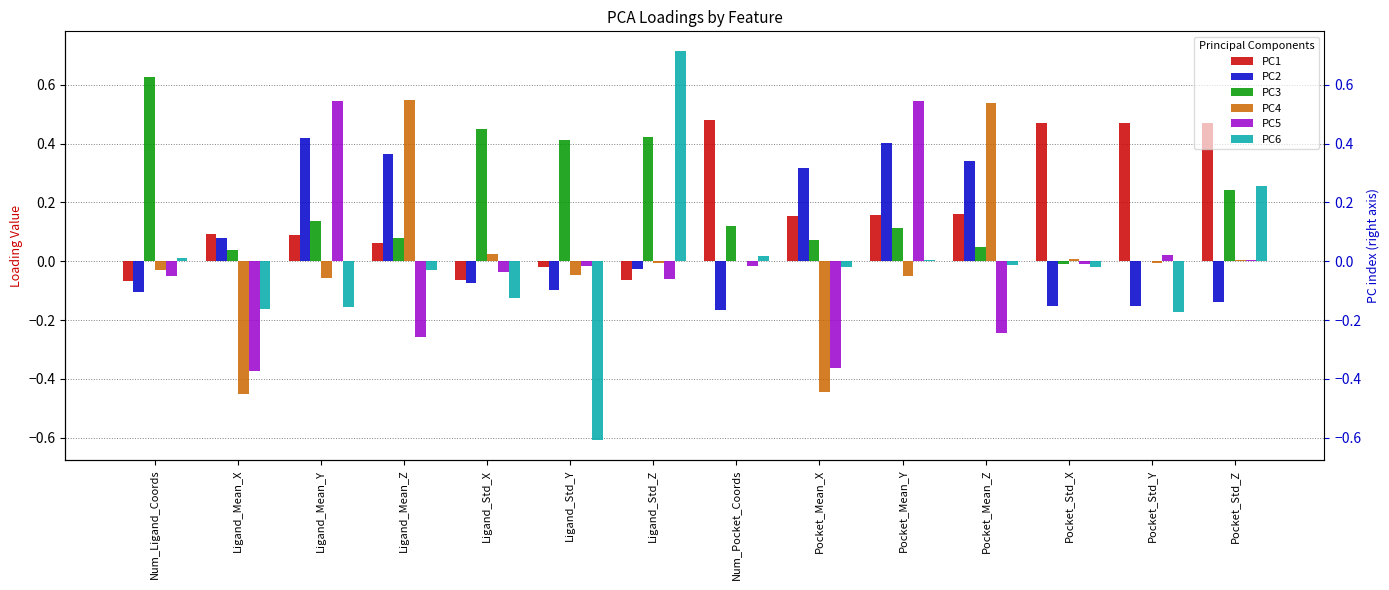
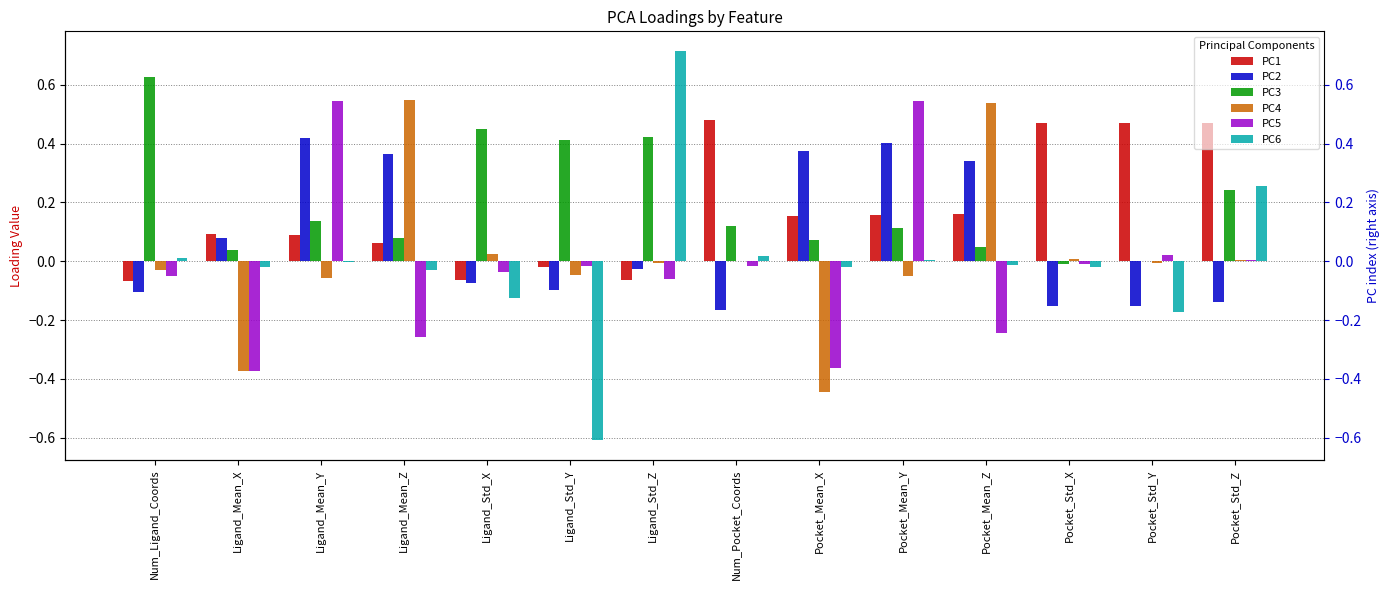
  {
    "PC1": {
      "Num_Ligand_Coords": -0.07,
      "Ligand_Mean_X": 0.09,
      "Ligand_Mean_Y": 0.09,
      "Ligand_Mean_Z": 0.06,
      "Ligand_Std_X": -0.06,
      "Ligand_Std_Y": -0.02,
      "Ligand_Std_Z": -0.06,
      "Num_Pocket_Coords": 0.48,
      "Pocket_Mean_X": 0.15,
      "Pocket_Mean_Y": 0.16,
      "Pocket_Mean_Z": 0.16,
      "Pocket_Std_X": 0.47,
      "Pocket_Std_Y": 0.47
    },
    "PC2": {
      "Num_Ligand_Coords": -0.10,
      "Ligand_Mean_X": 0.08,
      "Ligand_Mean_Y": 0.42,
      "Ligand_Mean_Z": 0.36,
      "Ligand_Std_X": -0.07,
      "Ligand_Std_Y": -0.10,
      "Ligand_Std_Z": -0.03,
      "Num_Pocket_Coords": -0.17,
-     "Pocket_Mean_X": 0.32,
+     "Pocket_Mean_X": 0.38,
      "Pocket_Mean_Y": 0.40,
      "Pocket_Mean_Z": 0.34,
      "Pocket_Std_X": -0.15,
      "Pocket_Std_Y": -0.15,
      "Pocket_Std_Z": -0.14
    },
    "PC3": {
      "Num_Ligand_Coords": 0.63,
      "Ligand_Mean_X": 0.04,
      "Ligand_Mean_Y": 0.14,
      "Ligand_Mean_Z": 0.08,
      "Ligand_Std_X": 0.45,
      "Ligand_Std_Y": 0.41,
      "Ligand_Std_Z": 0.42,
      "Num_Pocket_Coords": 0.12,
      "Pocket_Mean_X": 0.07,
      "Pocket_Mean_Y": 0.11,
      "Pocket_Mean_Z": 0.05,
      "Pocket_Std_Z": 0.24
    },
    "PC4": {
      "Num_Ligand_Coords": -0.03,
-     "Ligand_Mean_X": -0.45,
+     "Ligand_Mean_X": -0.37,
      "Ligand_Mean_Y": -0.06,
      "Ligand_Mean_Z": 0.55,
      "Ligand_Std_X": 0.02,
      "Ligand_Std_Y": -0.05,
      "Pocket_Mean_X": -0.44,
      "Pocket_Mean_Y": -0.05,
      "Pocket_Mean_Z": 0.54
    },
    "PC5": {
      "Num_Ligand_Coords": -0.05,
      "Ligand_Mean_X": -0.37,
      "Ligand_Mean_Y": 0.55,
      "Ligand_Mean_Z": -0.26,
      "Ligand_Std_X": -0.04,
      "Ligand_Std_Y": -0.02,
      "Ligand_Std_Z": -0.06,
      "Num_Pocket_Coords": -0.02,
      "Pocket_Mean_X": -0.36,
      "Pocket_Mean_Y": 0.54,
      "Pocket_Mean_Z": -0.25,
      "Pocket_Std_X": -0.01,
      "Pocket_Std_Y": 0.02
    },
    "PC6": {
      "Num_Ligand_Coords": 0.01,
-     "Ligand_Mean_X": -0.16,
-     "Ligand_Mean_Y": -0.16,
+     "Ligand_Mean_X": -0.02,
+     "Ligand_Mean_Y": 0.00,
      "Ligand_Mean_Z": -0.03,
      "Ligand_Std_X": -0.13,
      "Ligand_Std_Y": -0.61,
      "Ligand_Std_Z": 0.72,
      "Num_Pocket_Coords": 0.02,
      "Pocket_Mean_X": -0.02,
      "Pocket_Mean_Z": -0.01,
      "Pocket_Std_X": -0.02,
      "Pocket_Std_Y": -0.17,
      "Pocket_Std_Z": 0.26
    }
  }
